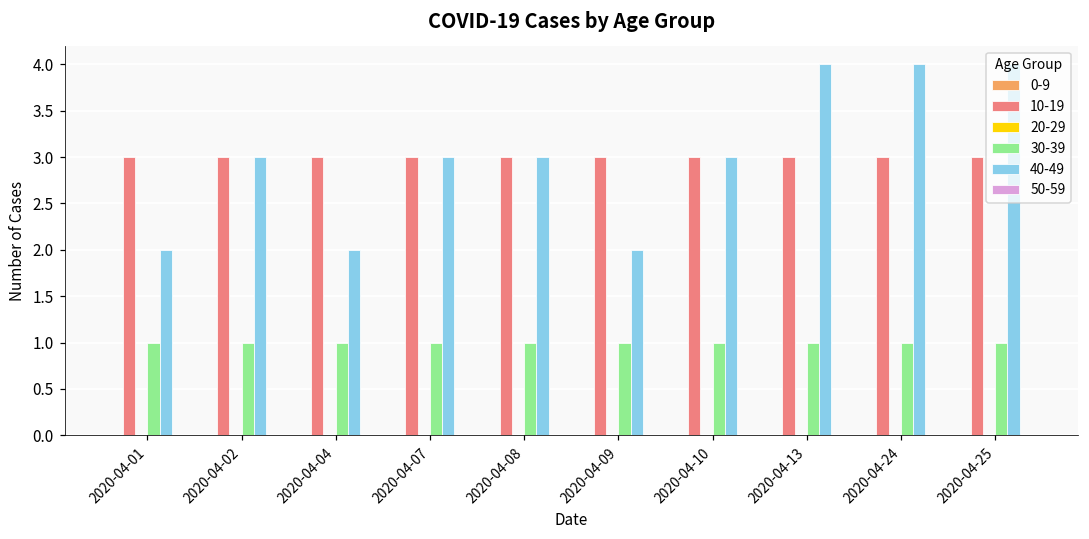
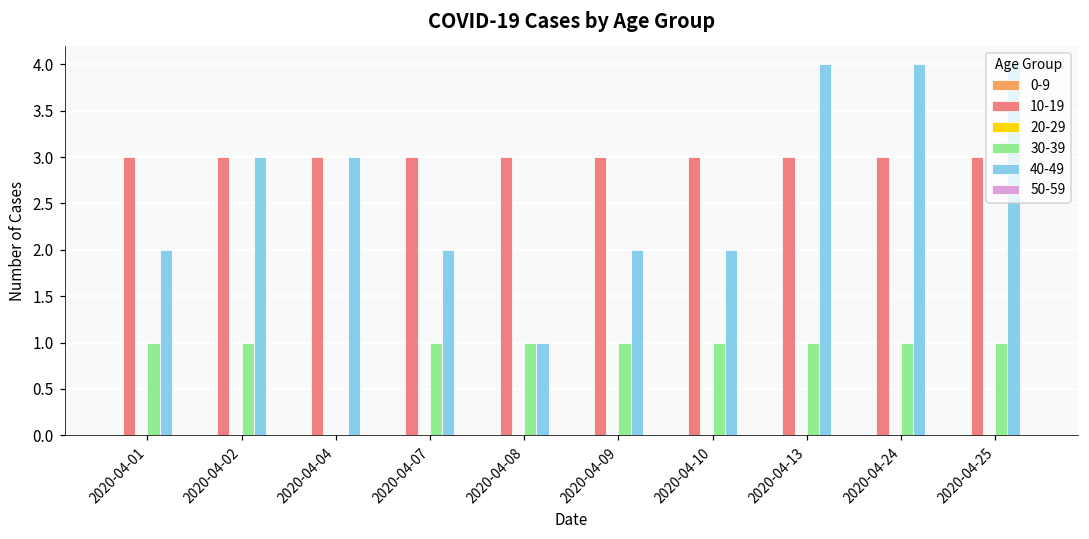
  {
    "20-29": {
      "2020-04-01": 0,
      "2020-04-02": 0,
      "2020-04-04": 0,
      "2020-04-07": 0,
      "2020-04-08": 0,
      "2020-04-09": 0,
      "2020-04-10": 0,
      "2020-04-13": 0,
      "2020-04-24": 0,
      "2020-04-25": 0
    },
    "30-39": {
      "2020-04-01": 1,
      "2020-04-02": 1,
-     "2020-04-04": 1,
+     "2020-04-04": 0,
      "2020-04-07": 1,
      "2020-04-08": 1,
      "2020-04-09": 1,
      "2020-04-10": 1,
      "2020-04-13": 1,
      "2020-04-24": 1,
      "2020-04-25": 1
    },
    "40-49": {
      "2020-04-01": 2,
      "2020-04-02": 3,
-     "2020-04-04": 2,
-     "2020-04-07": 3,
-     "2020-04-08": 3,
+     "2020-04-04": 3,
+     "2020-04-07": 2,
+     "2020-04-08": 1,
      "2020-04-09": 2,
-     "2020-04-10": 3,
+     "2020-04-10": 2,
      "2020-04-13": 4,
      "2020-04-24": 4
    },
    "50-59": {
      "2020-04-01": 0,
      "2020-04-02": 0,
      "2020-04-04": 0,
      "2020-04-07": 0,
      "2020-04-08": 0,
      "2020-04-09": 0,
      "2020-04-10": 0,
      "2020-04-13": 0,
      "2020-04-24": 0,
      "2020-04-25": 0
    }
  }
